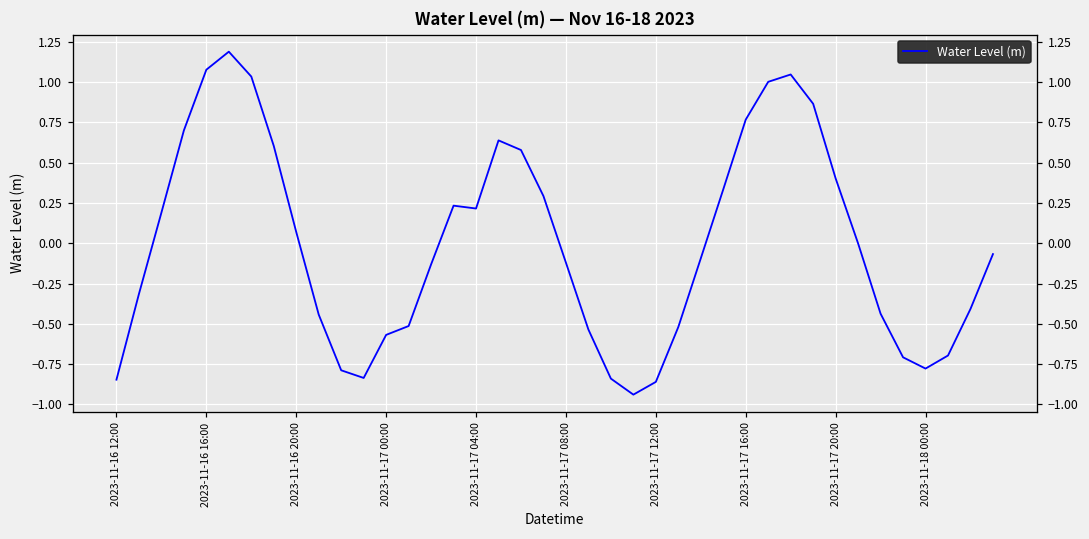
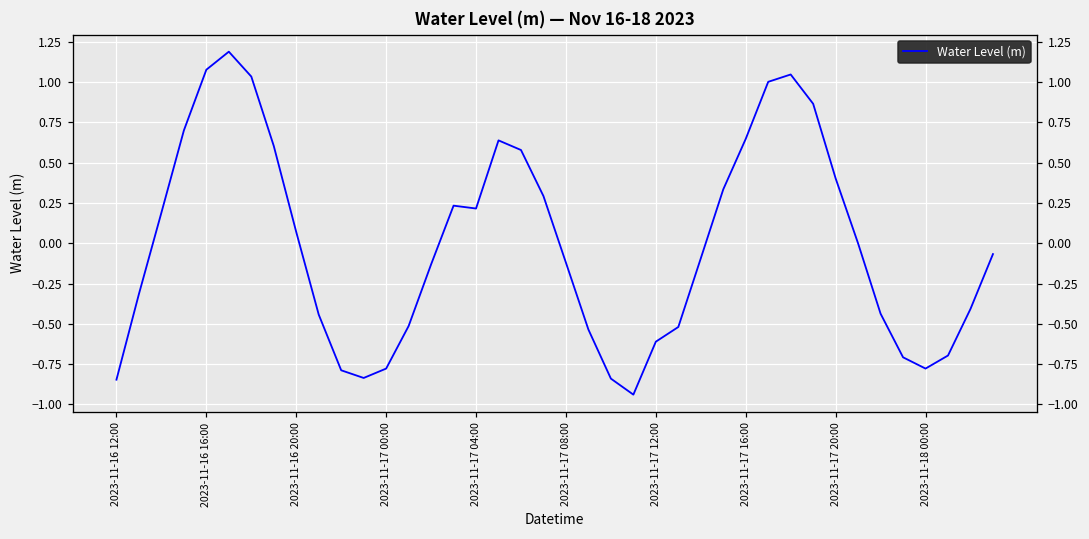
  {
    "2023-11-16 12:00": -0.85,
    "2023-11-16 16:00": 1.08,
    "2023-11-16 20:00": 0.07,
-   "2023-11-17 00:00": -0.57,
+   "2023-11-17 00:00": -0.78,
    "2023-11-17 04:00": 0.22,
    "2023-11-17 08:00": -0.12,
-   "2023-11-17 12:00": -0.86,
-   "2023-11-17 16:00": 0.77,
+   "2023-11-17 12:00": -0.61,
+   "2023-11-17 16:00": 0.65,
    "2023-11-17 20:00": 0.40,
    "2023-11-18 00:00": -0.78
  }
